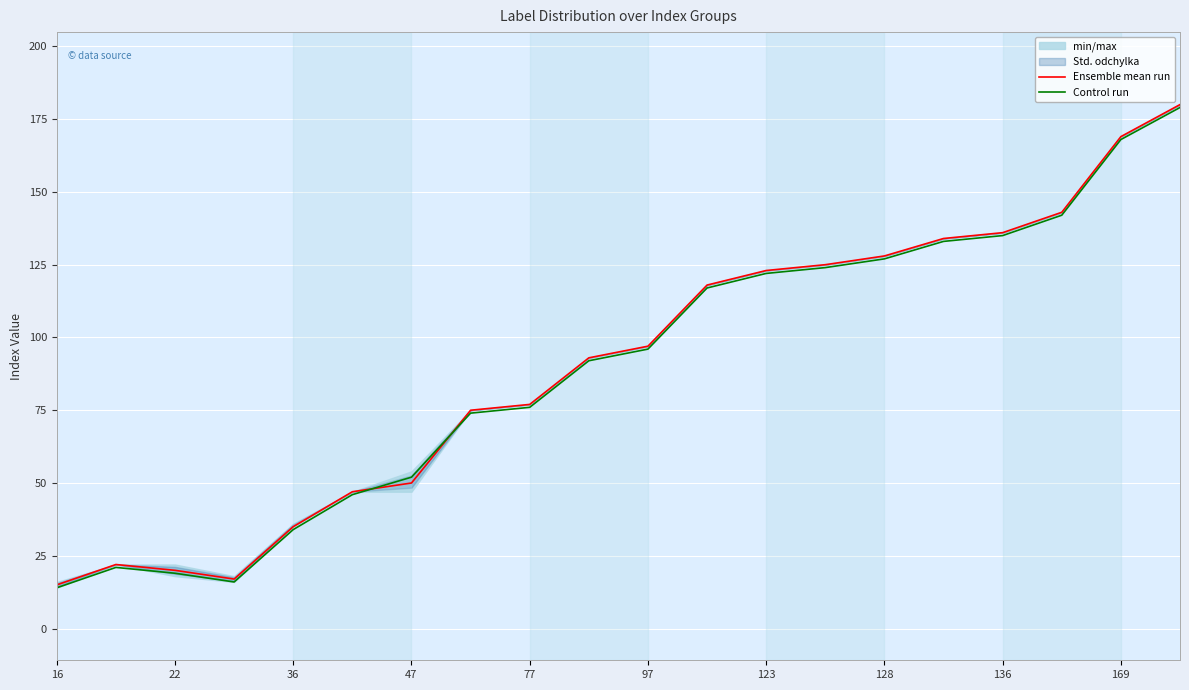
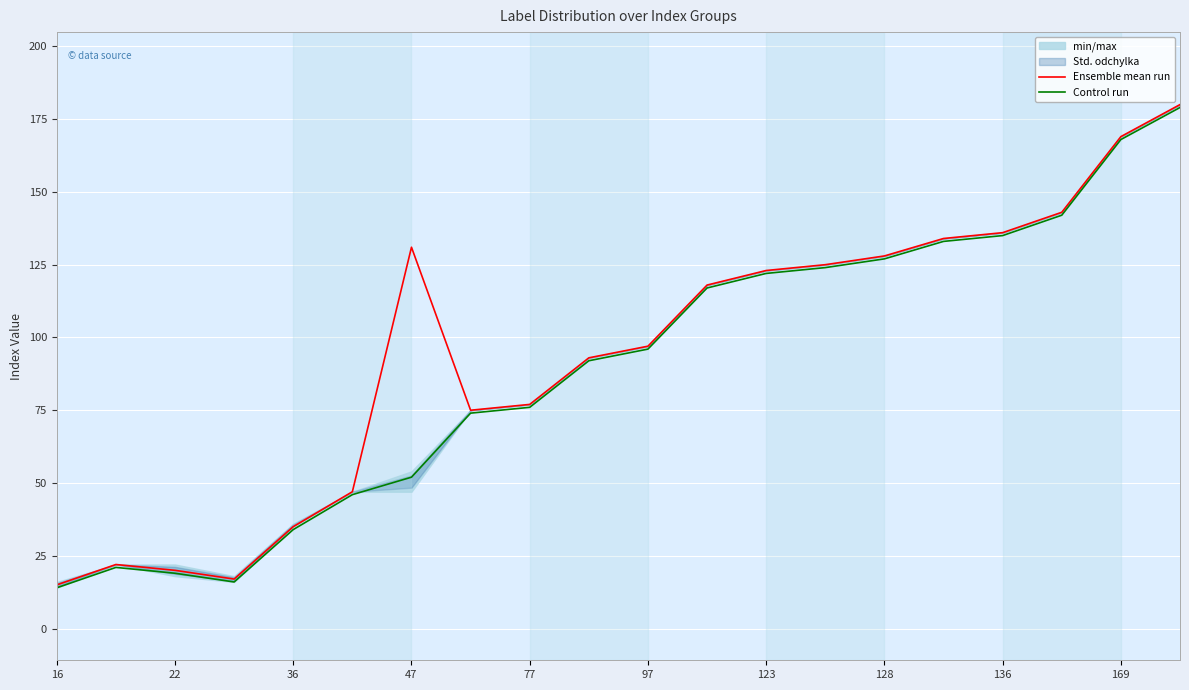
  {
    "Ensemble mean run": {
      "22": 20,
-     "47": 50
+     "47": 131
    },
    "Control run": {
      "16": 14,
      "22": 19,
      "36": 34,
      "77": 76,
      "97": 96,
      "123": 122,
      "128": 127,
      "136": 135,
      "169": 168
    }
  }
